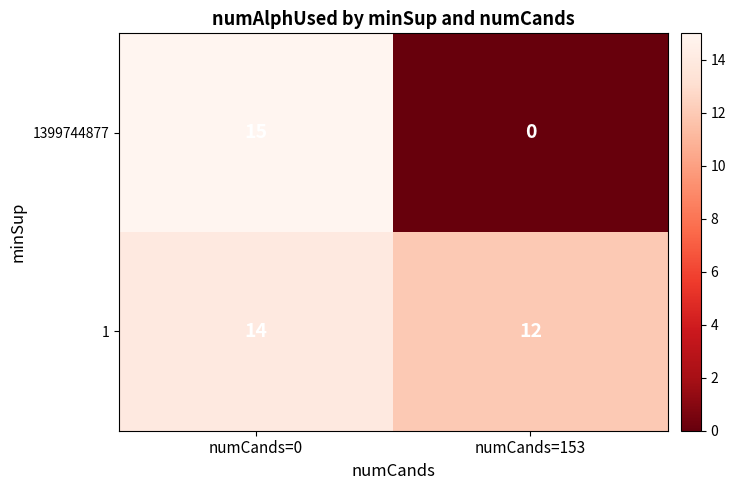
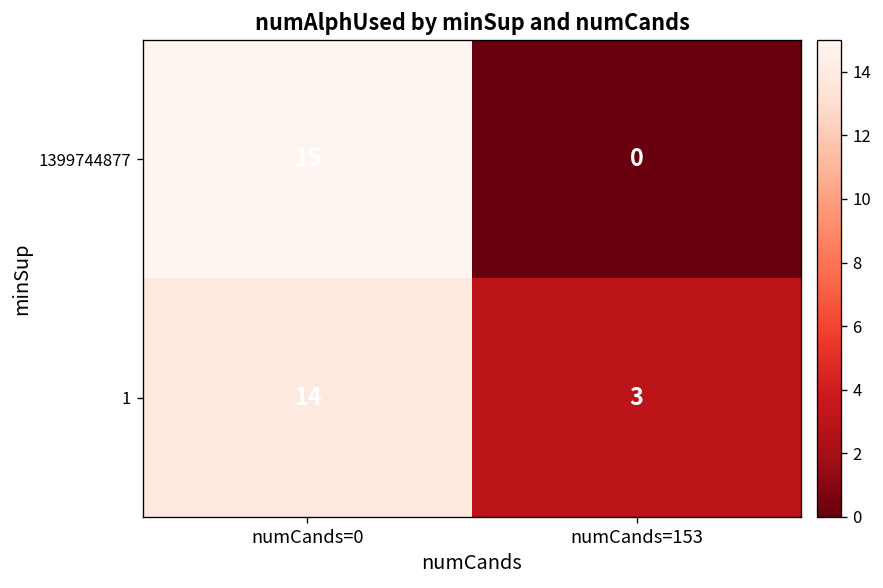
  {
    "1399744877": {
      "numCands=153": 0
    },
    "1": {
-     "numCands=153": 12
+     "numCands=153": 3
    }
  }
